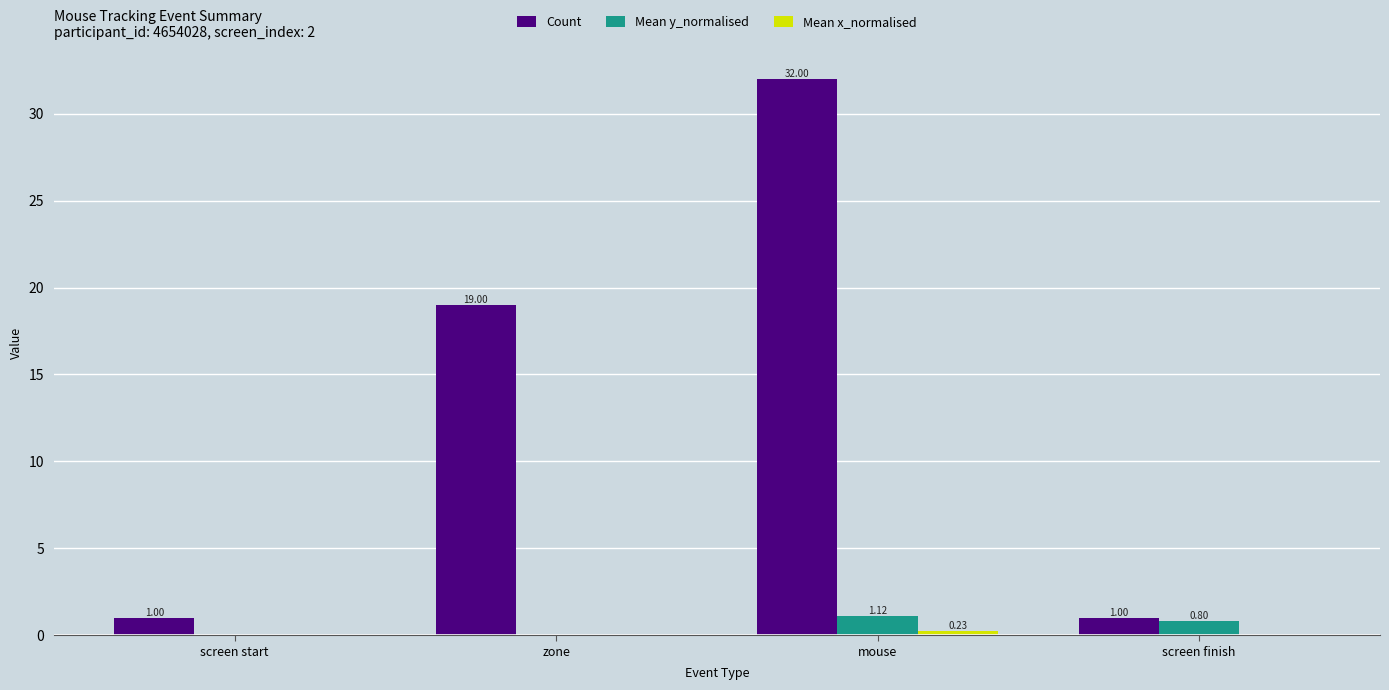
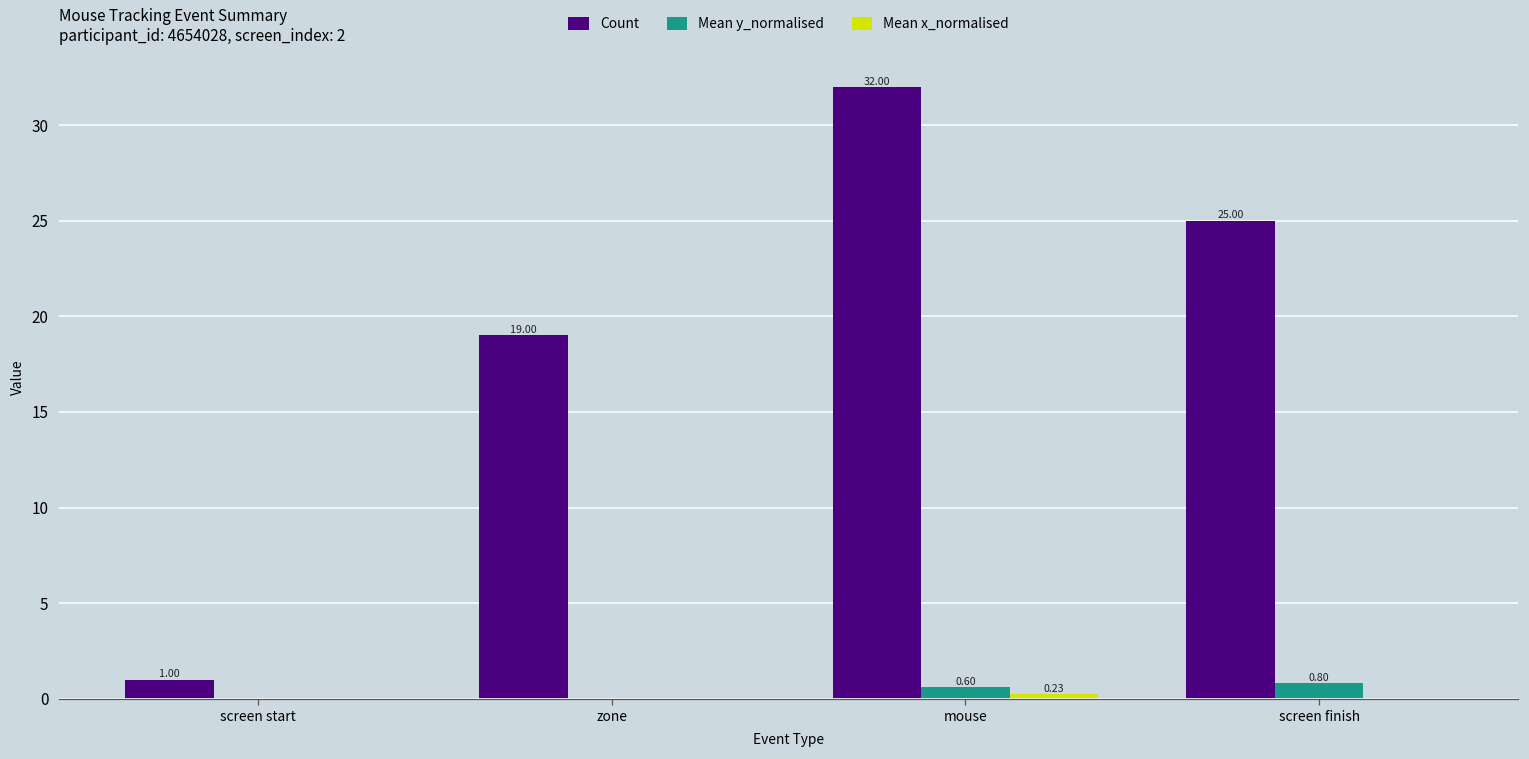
  {
    "Count": {
      "screen start": 1.00,
      "zone": 19.00,
      "mouse": 32.00,
-     "screen finish": 1.00
+     "screen finish": 25.00
    },
    "Mean y_normalised": {
-     "mouse": 1.12,
+     "mouse": 0.60,
      "screen finish": 0.80
    },
    "Mean x_normalised": {
      "mouse": 0.23
    }
  }
